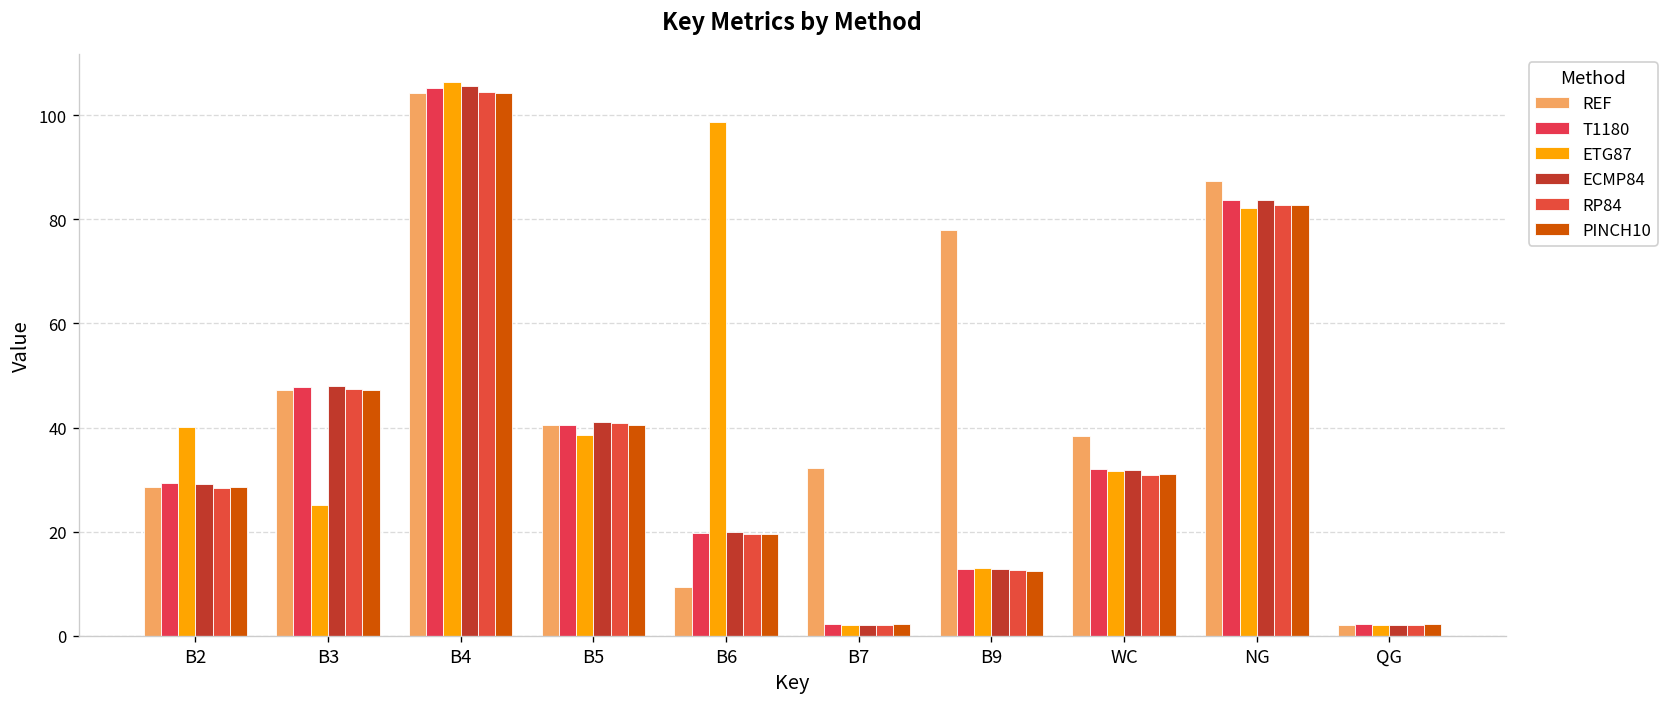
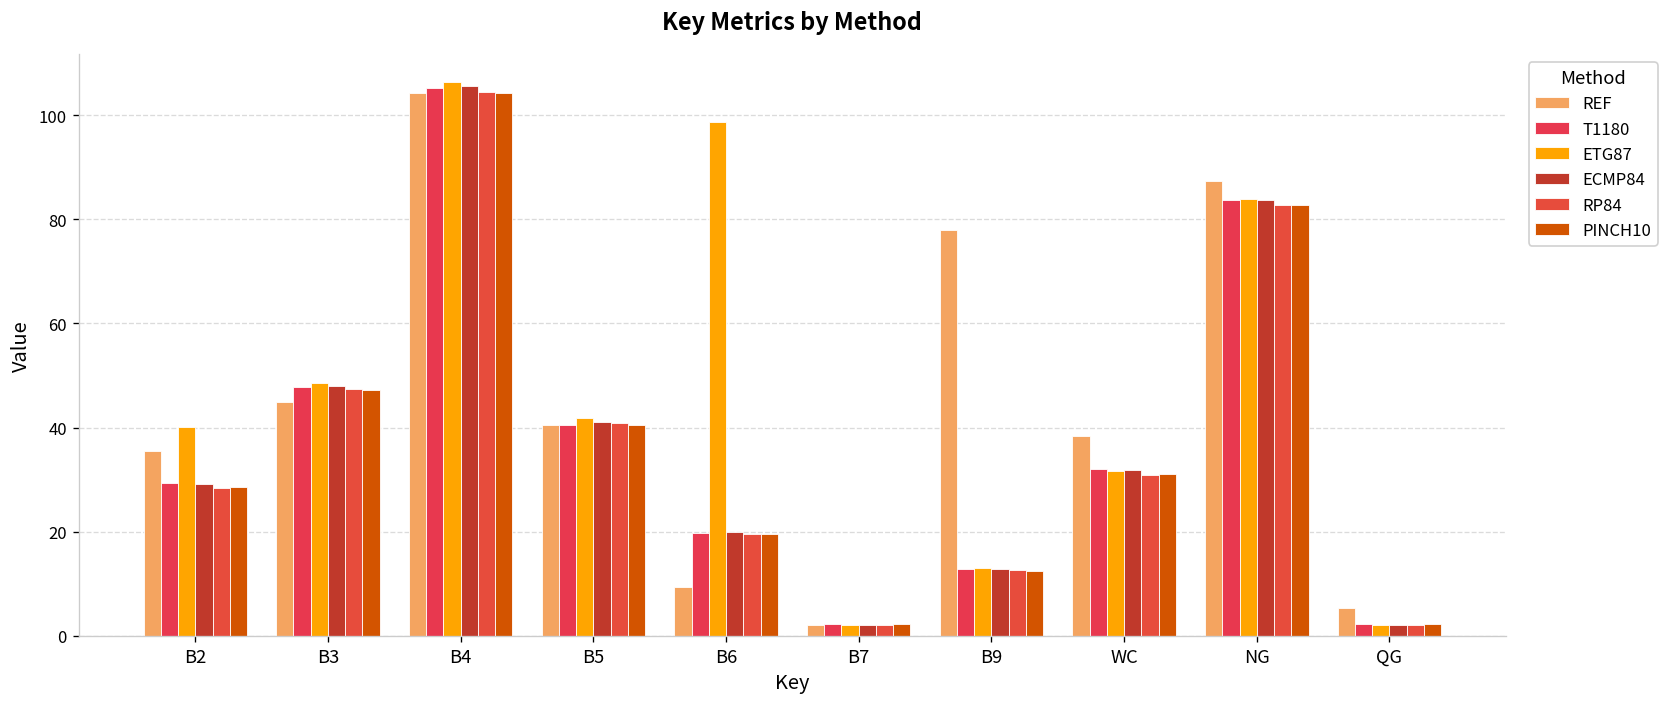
  {
    "REF": {
-     "B2": 29,
-     "B3": 47,
+     "B2": 35,
+     "B3": 45,
      "B4": 104,
      "B5": 40,
      "B6": 9,
-     "B7": 32,
+     "B7": 2,
      "B9": 78,
      "WC": 38,
      "NG": 87,
-     "QG": 2
+     "QG": 5
    },
    "ETG87": {
      "B2": 40,
-     "B3": 25,
+     "B3": 48,
      "B4": 106,
-     "B5": 39,
+     "B5": 42,
      "B6": 99,
      "B7": 2,
      "B9": 13,
      "WC": 32,
-     "NG": 82,
+     "NG": 84,
      "QG": 2
    }
  }
